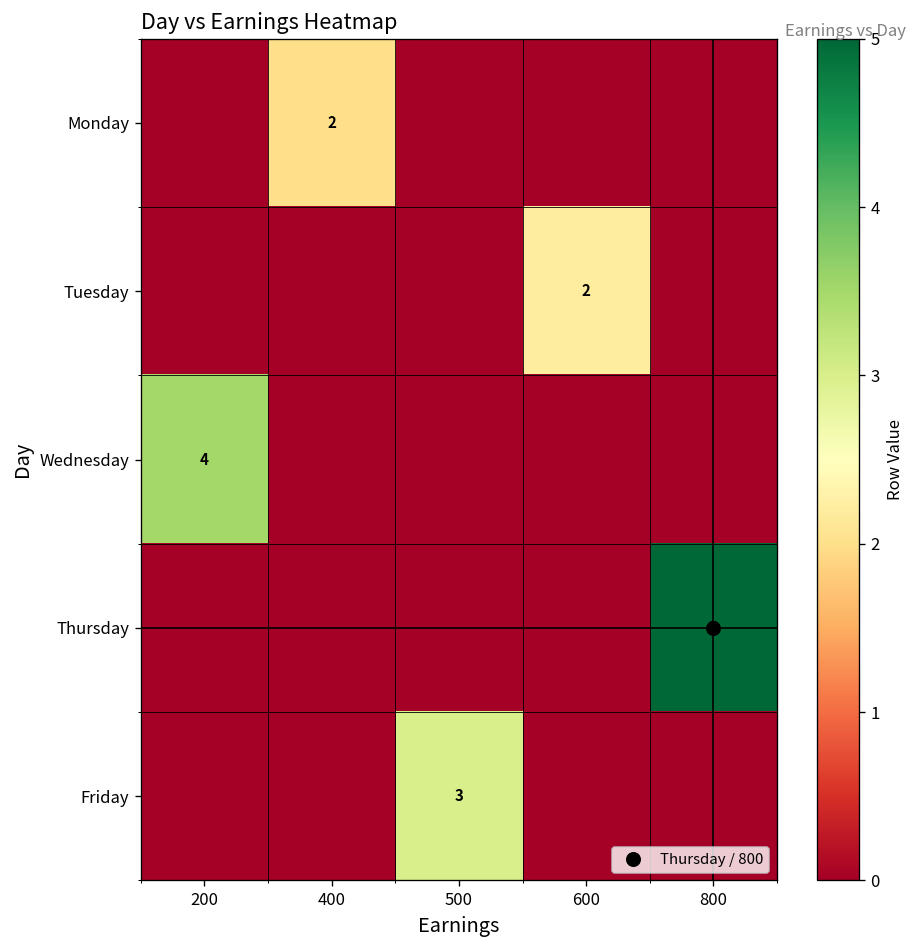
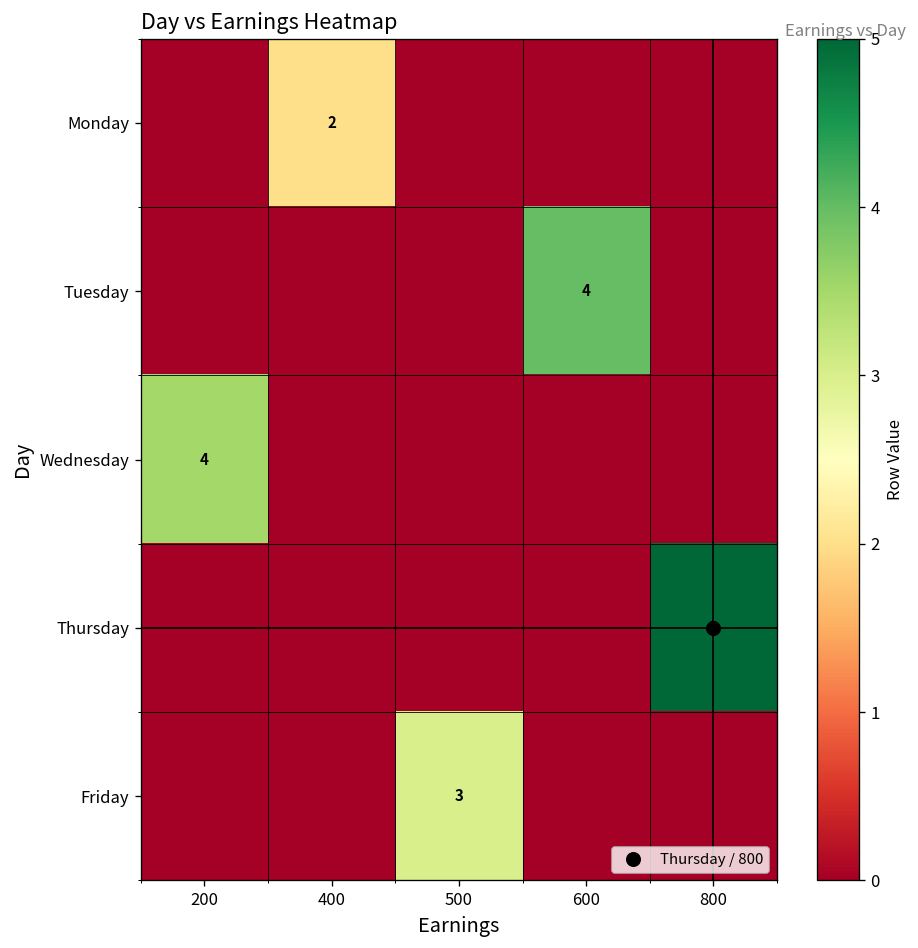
  {
    "Monday": {
      "400": 2
    },
    "Tuesday": {
-     "600": 2
+     "600": 4
    },
    "Wednesday": {
      "200": 4
    },
    "Friday": {
      "500": 3
    }
  }
